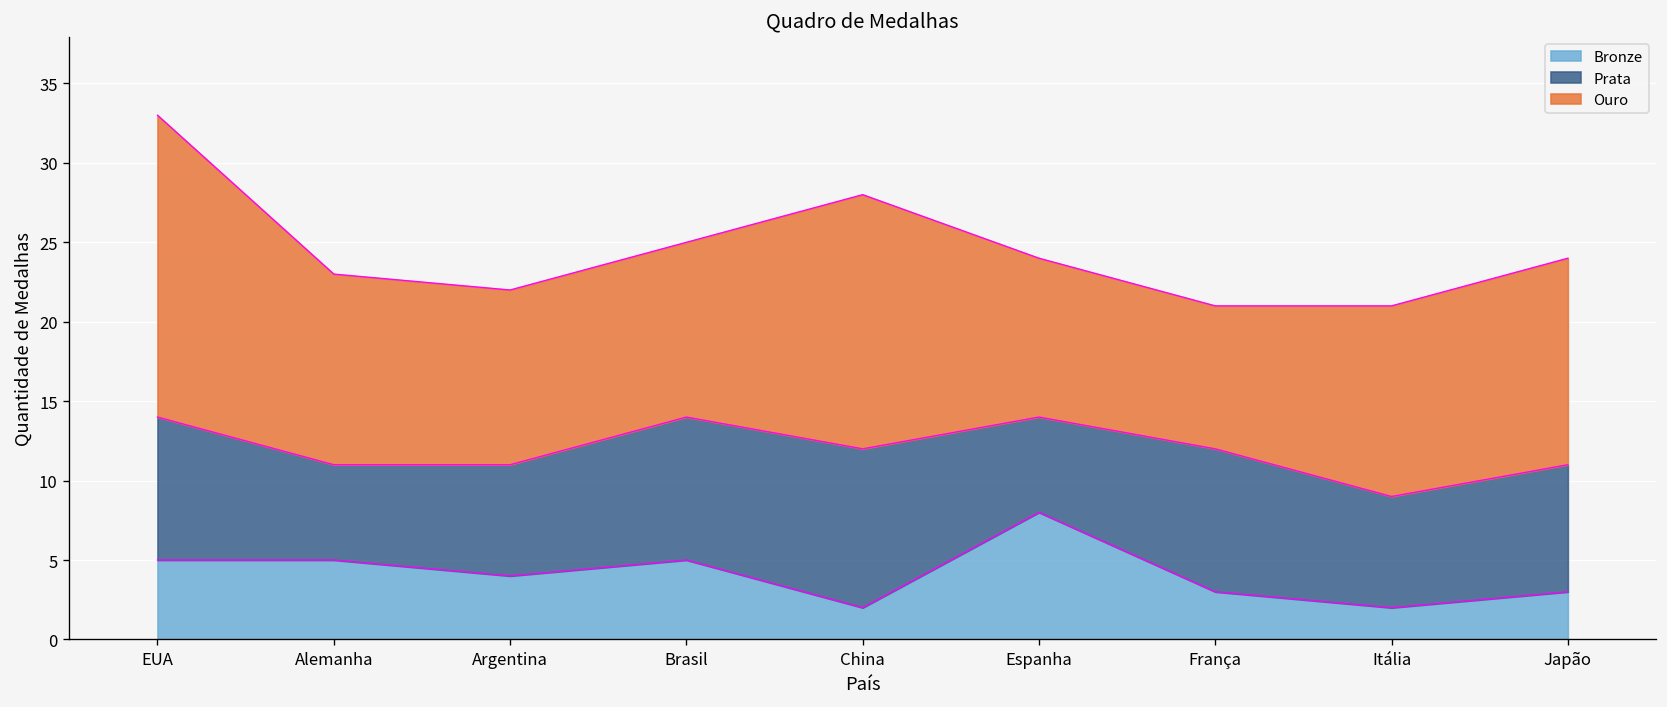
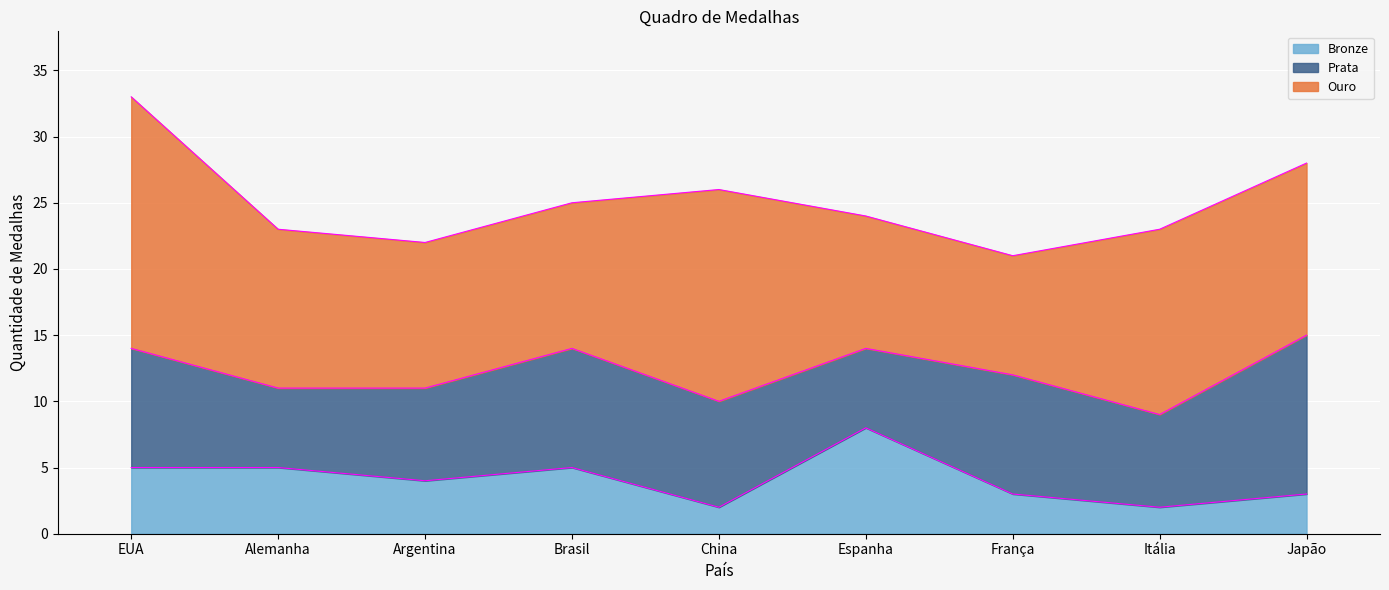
  {
    "Bronze": {
      "EUA": 5,
      "Alemanha": 5,
      "Argentina": 4,
      "Brasil": 5,
      "China": 2,
      "Espanha": 8,
      "França": 3,
      "Itália": 2,
      "Japão": 3
    },
    "Prata": {
      "EUA": 14,
      "Alemanha": 11,
      "Argentina": 11,
      "Brasil": 14,
-     "China": 10,
+     "China": 8,
      "Espanha": 14,
      "França": 12,
      "Itália": 9,
-     "Japão": 8
+     "Japão": 12
    },
    "Ouro": {
      "EUA": 19,
      "Alemanha": 12,
      "Argentina": 11,
      "Brasil": 11,
      "China": 16,
      "Espanha": 10,
      "França": 9,
-     "Itália": 12,
+     "Itália": 14,
      "Japão": 13
    }
  }
